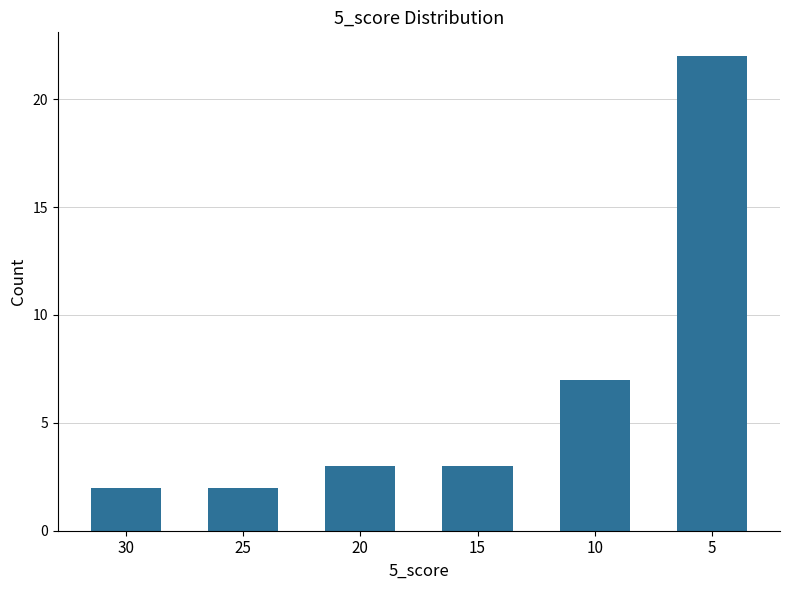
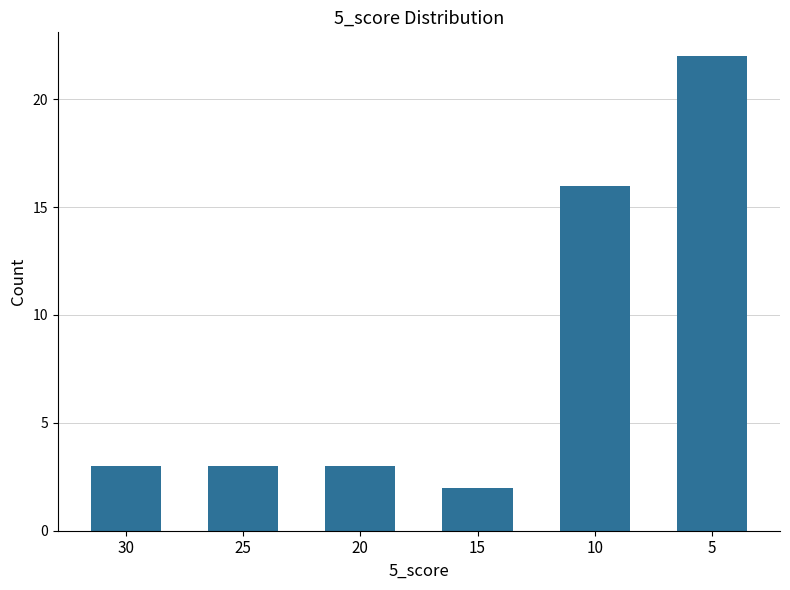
  {
-   "30": 2,
-   "25": 2,
+   "30": 3,
+   "25": 3,
    "20": 3,
-   "15": 3,
-   "10": 7,
+   "15": 2,
+   "10": 16,
    "5": 22
  }
